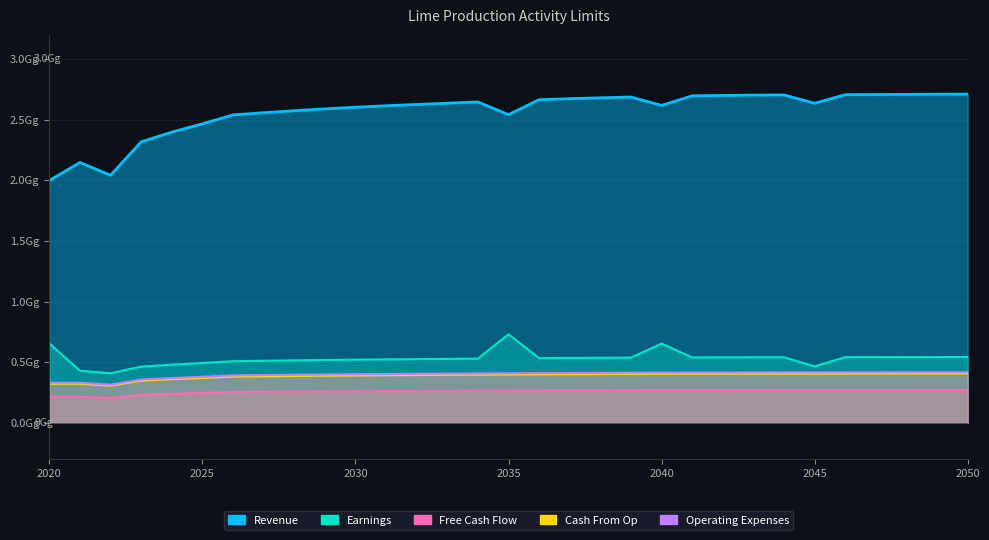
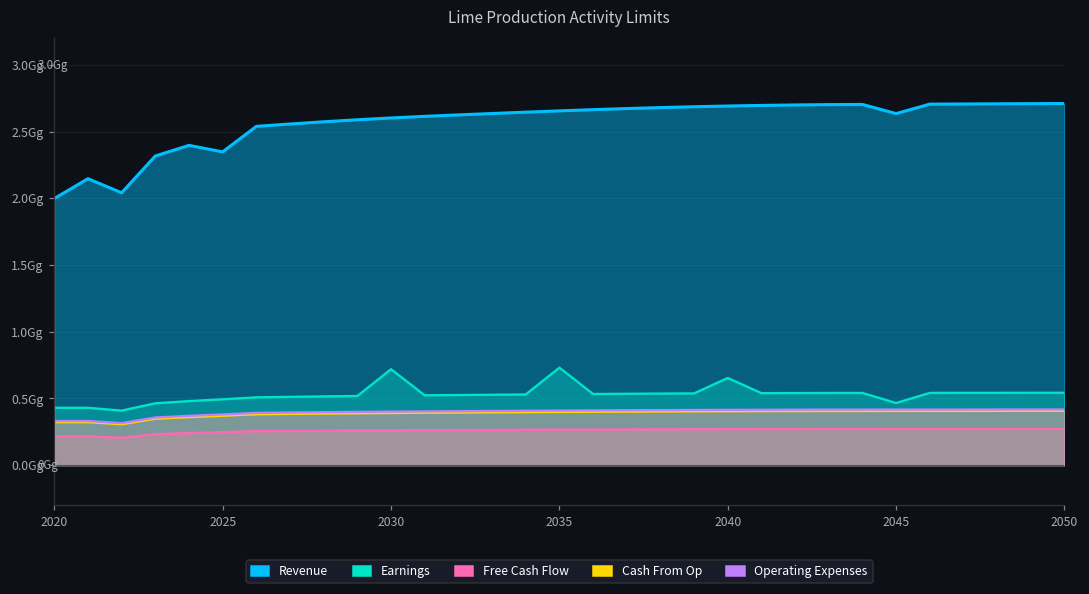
  {
    "Revenue": {
      "2020": "2.00Gg",
-     "2025": "2.47Gg",
+     "2025": "2.35Gg",
      "2030": "2.60Gg",
-     "2035": "2.54Gg",
-     "2040": "2.62Gg",
+     "2035": "2.66Gg",
+     "2040": "2.69Gg",
      "2045": "2.63Gg",
      "2050": "2.71Gg"
    },
    "Earnings": {
-     "2020": "0.65Gg",
+     "2020": "0.43Gg",
      "2025": "0.49Gg",
-     "2030": "0.52Gg",
+     "2030": "0.72Gg",
      "2035": "0.73Gg",
      "2040": "0.65Gg",
      "2045": "0.47Gg",
      "2050": "0.54Gg"
    }
  }
